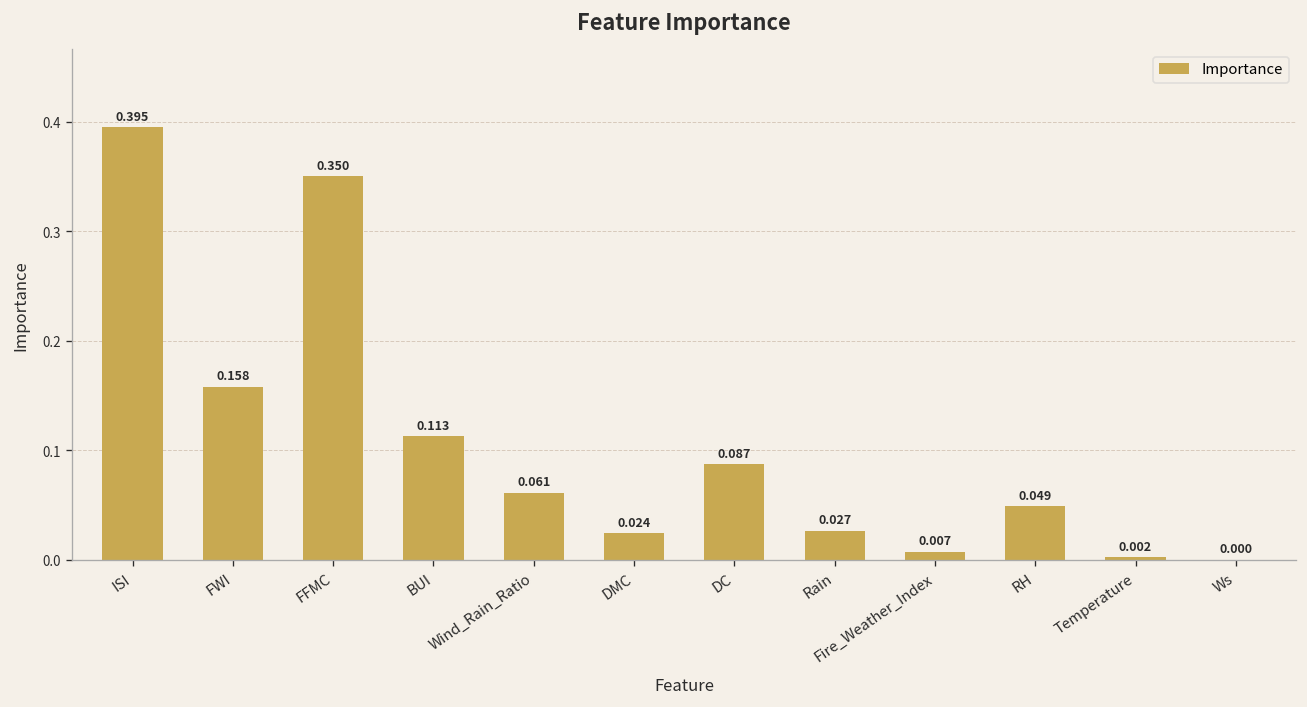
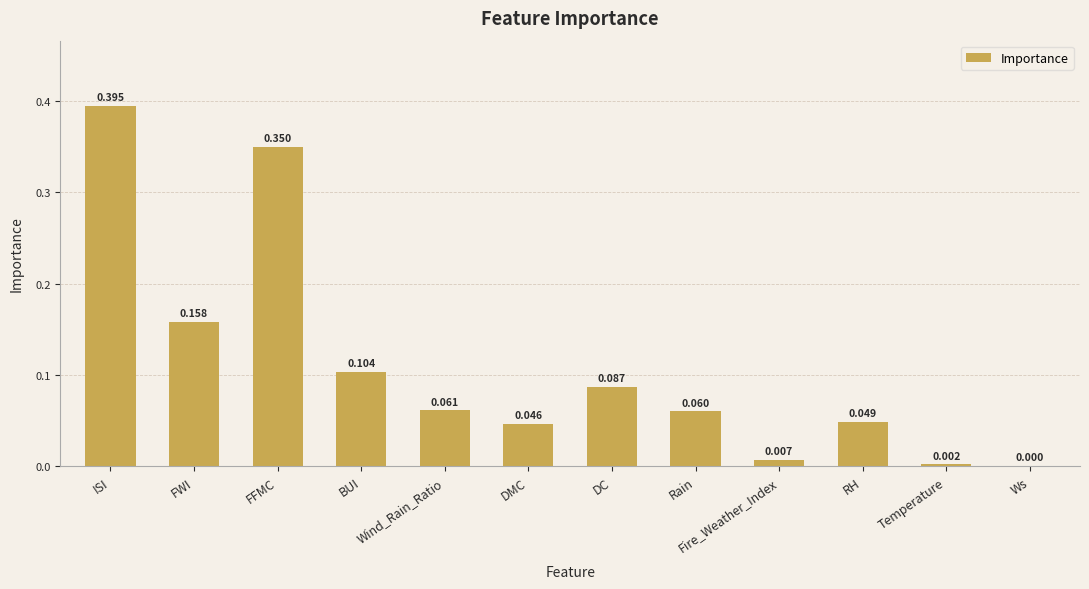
  {
    "ISI": 0.395,
    "FWI": 0.158,
    "FFMC": 0.350,
-   "BUI": 0.113,
+   "BUI": 0.104,
    "Wind_Rain_Ratio": 0.061,
-   "DMC": 0.024,
+   "DMC": 0.046,
    "DC": 0.087,
-   "Rain": 0.027,
+   "Rain": 0.060,
    "Fire_Weather_Index": 0.007,
    "RH": 0.049,
    "Temperature": 0.002,
    "Ws": 0.000
  }
